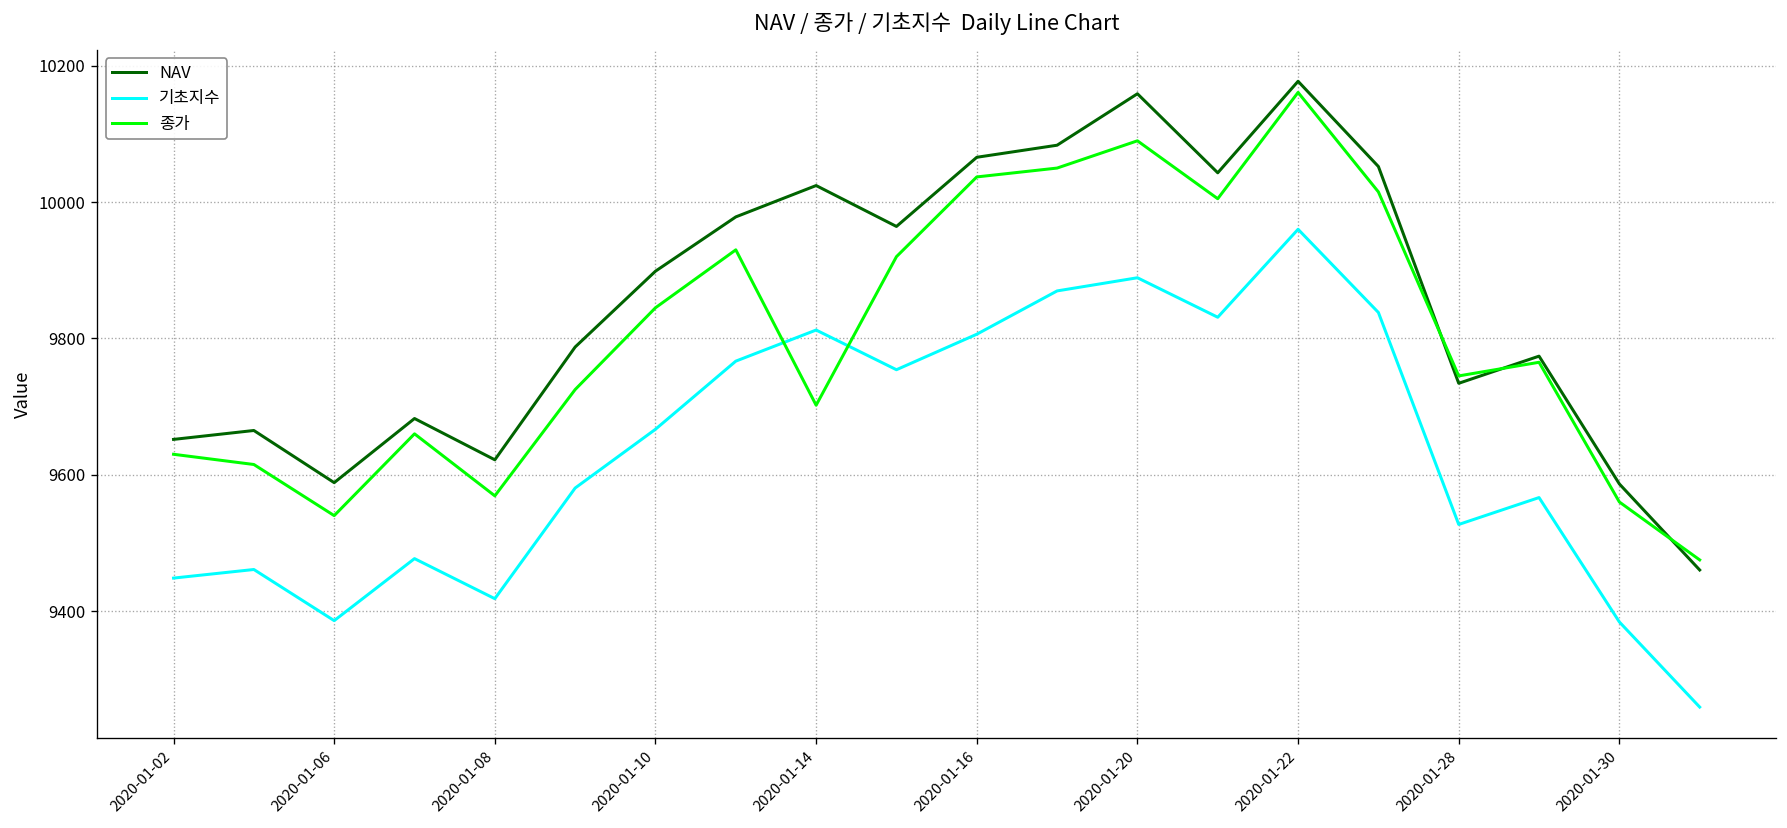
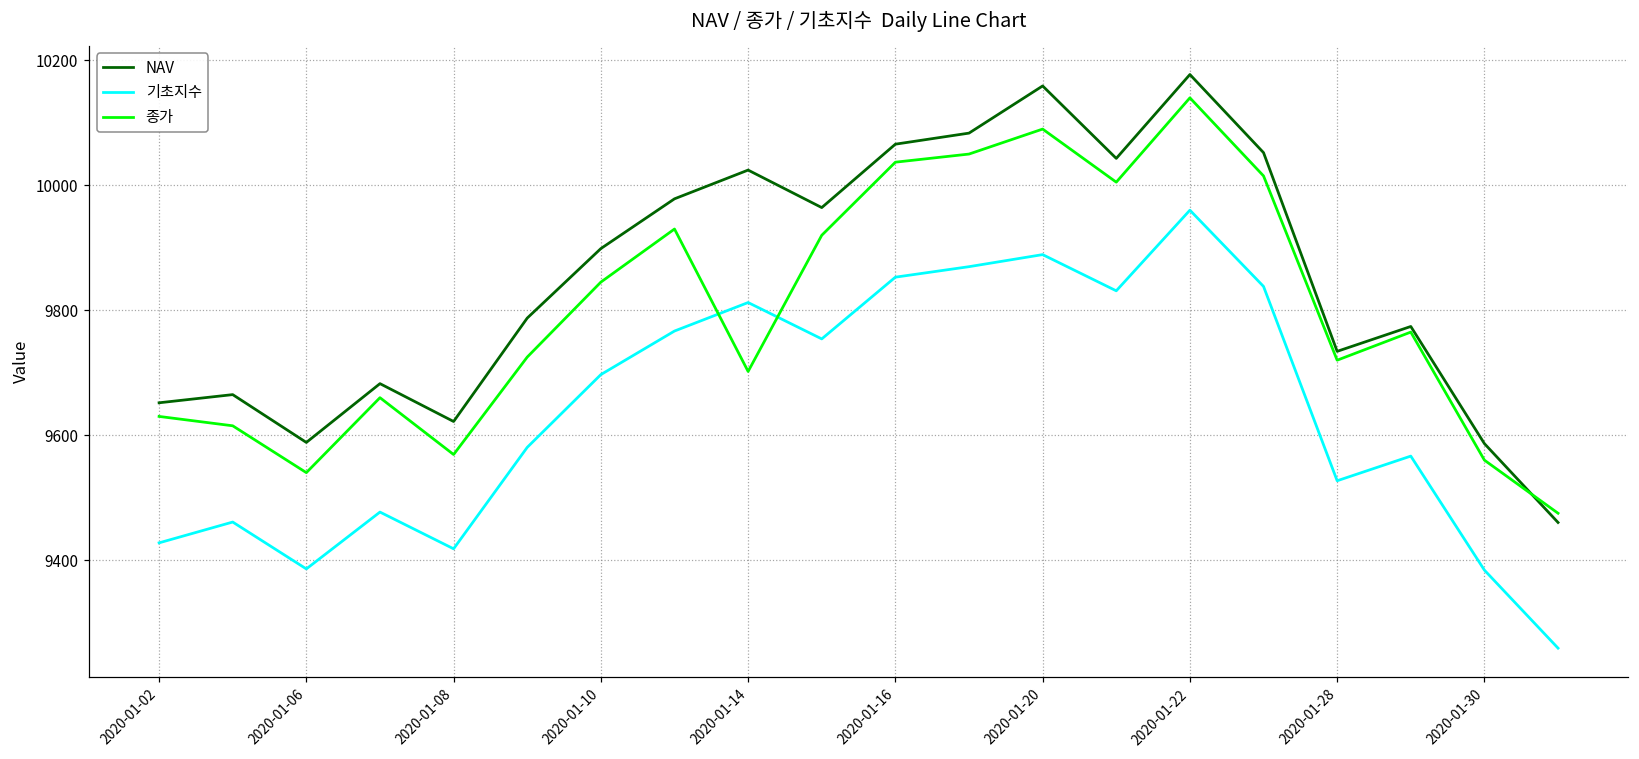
  {
    "NAV": {
      "2020-01-02": 9650,
      "2020-01-06": 9590,
      "2020-01-08": 9620,
      "2020-01-10": 9900,
      "2020-01-14": 10020,
      "2020-01-16": 10070,
      "2020-01-20": 10160,
      "2020-01-22": 10180,
      "2020-01-28": 9730,
      "2020-01-30": 9590
    },
    "기초지수": {
-     "2020-01-02": 9450,
+     "2020-01-02": 9430,
      "2020-01-06": 9390,
      "2020-01-08": 9420,
-     "2020-01-10": 9670,
+     "2020-01-10": 9700,
      "2020-01-14": 9810,
-     "2020-01-16": 9810,
+     "2020-01-16": 9850,
      "2020-01-20": 9890,
      "2020-01-22": 9960,
      "2020-01-28": 9530,
      "2020-01-30": 9380
    },
    "종가": {
      "2020-01-02": 9630,
      "2020-01-06": 9540,
      "2020-01-08": 9570,
      "2020-01-10": 9850,
      "2020-01-14": 9700,
      "2020-01-16": 10040,
      "2020-01-20": 10090,
-     "2020-01-22": 10160,
-     "2020-01-28": 9750,
+     "2020-01-22": 10140,
+     "2020-01-28": 9720,
      "2020-01-30": 9560
    }
  }
